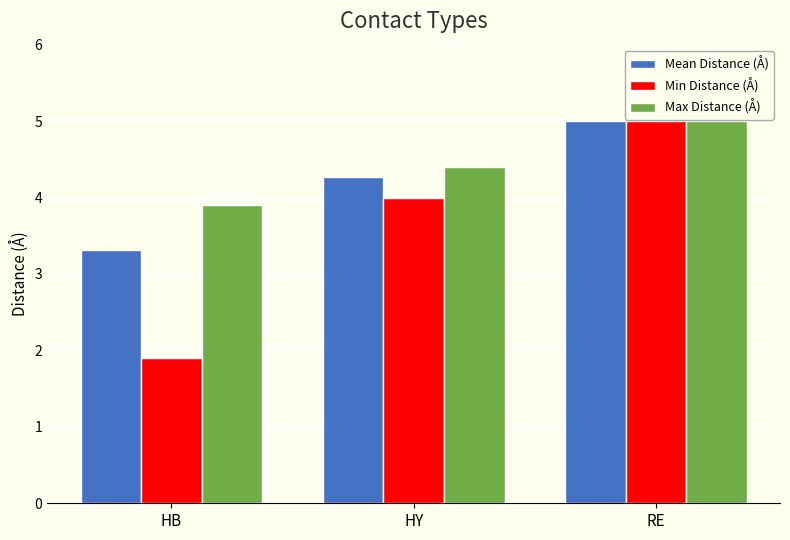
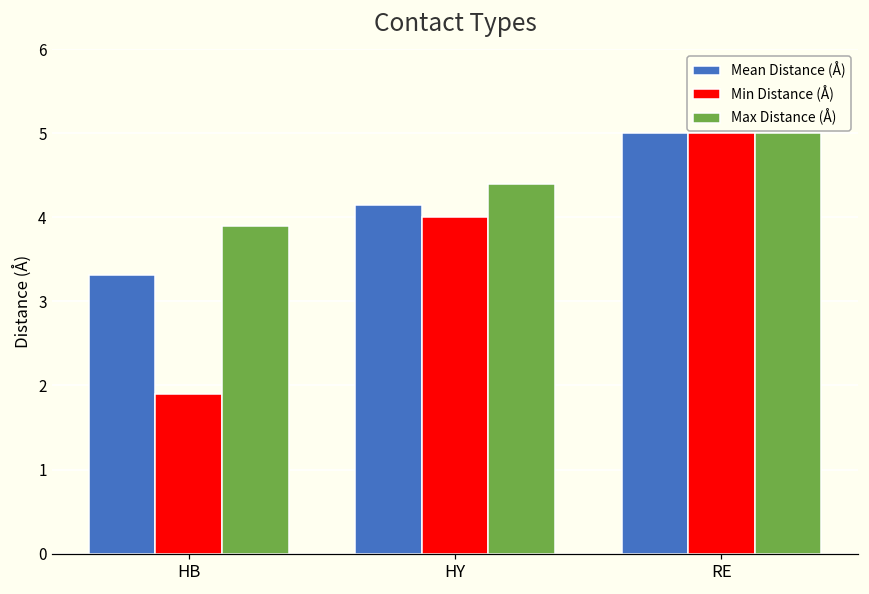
  {
    "Mean Distance (Å)": {
      "HB": 3.3,
-     "HY": 4.3,
+     "HY": 4.2,
      "RE": 5.0
    },
    "Min Distance (Å)": {
      "HB": 1.9,
      "HY": 4.0,
      "RE": 5.0
    },
    "Max Distance (Å)": {
      "HB": 3.9,
      "HY": 4.4,
      "RE": 5.0
    }
  }
